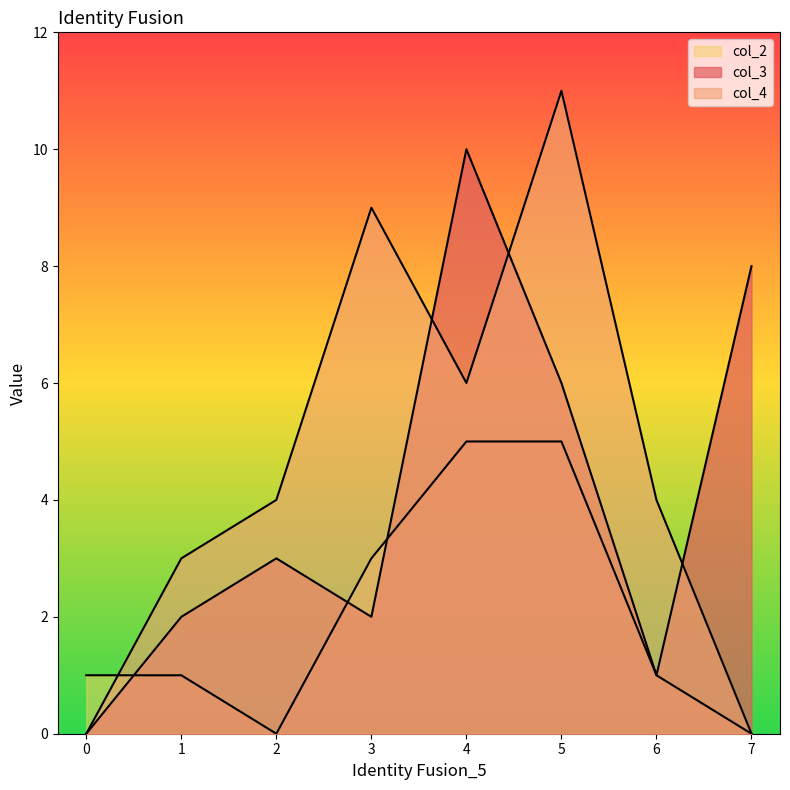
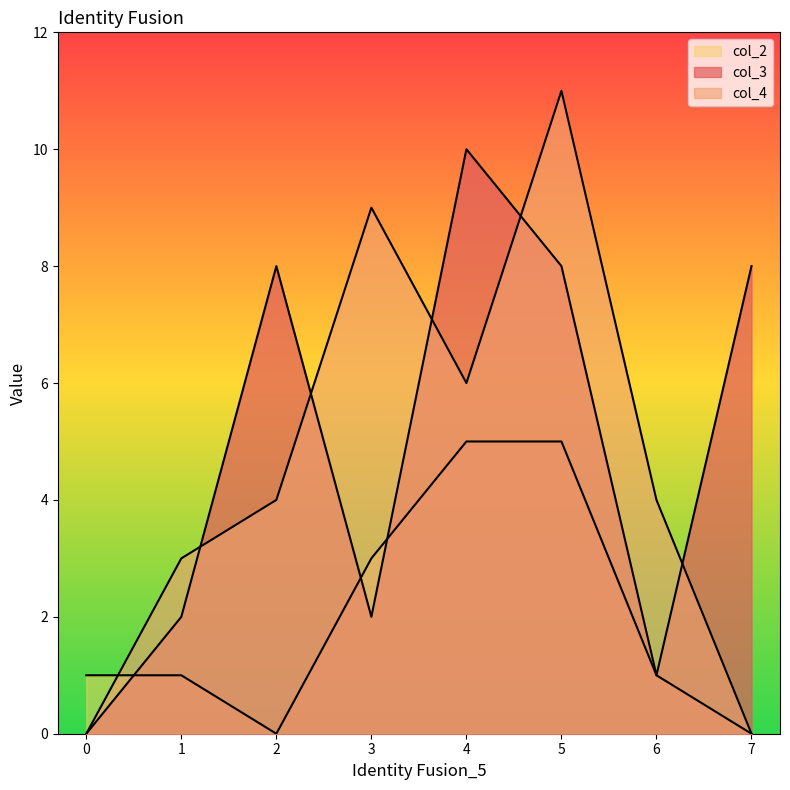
  {
    "col_3": {
      "1": 2,
-     "2": 3,
+     "2": 8,
      "3": 2,
      "4": 10,
-     "5": 6,
+     "5": 8,
      "7": 8
    }
  }
